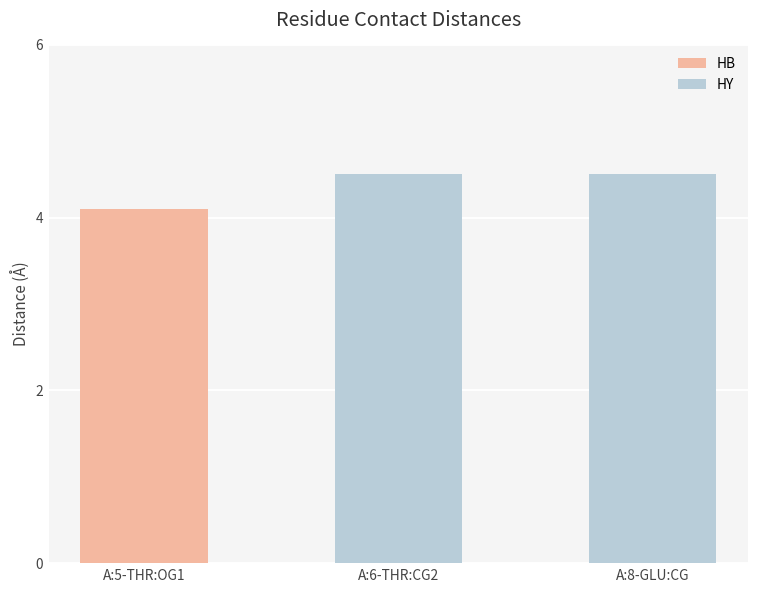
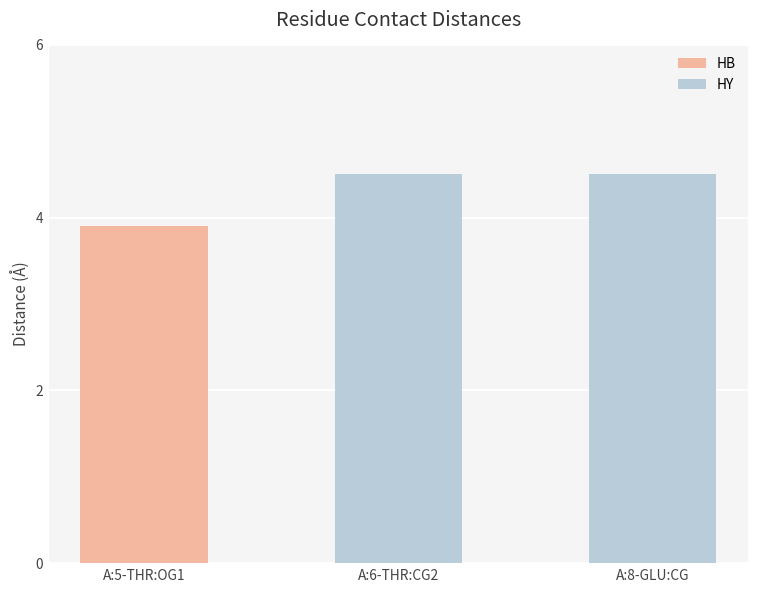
  {
-   "A:5-THR:OG1": 4.1,
+   "A:5-THR:OG1": 3.9,
    "A:6-THR:CG2": 4.5,
    "A:8-GLU:CG": 4.5
  }
